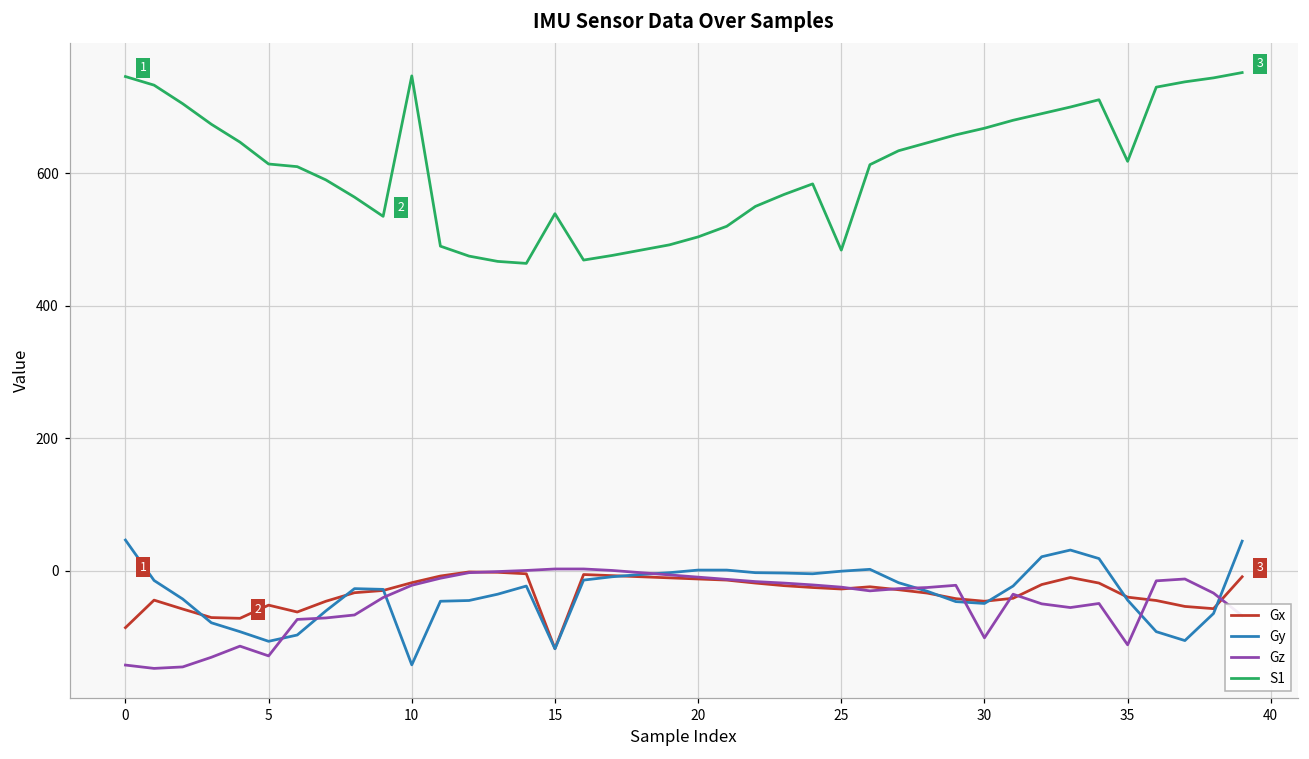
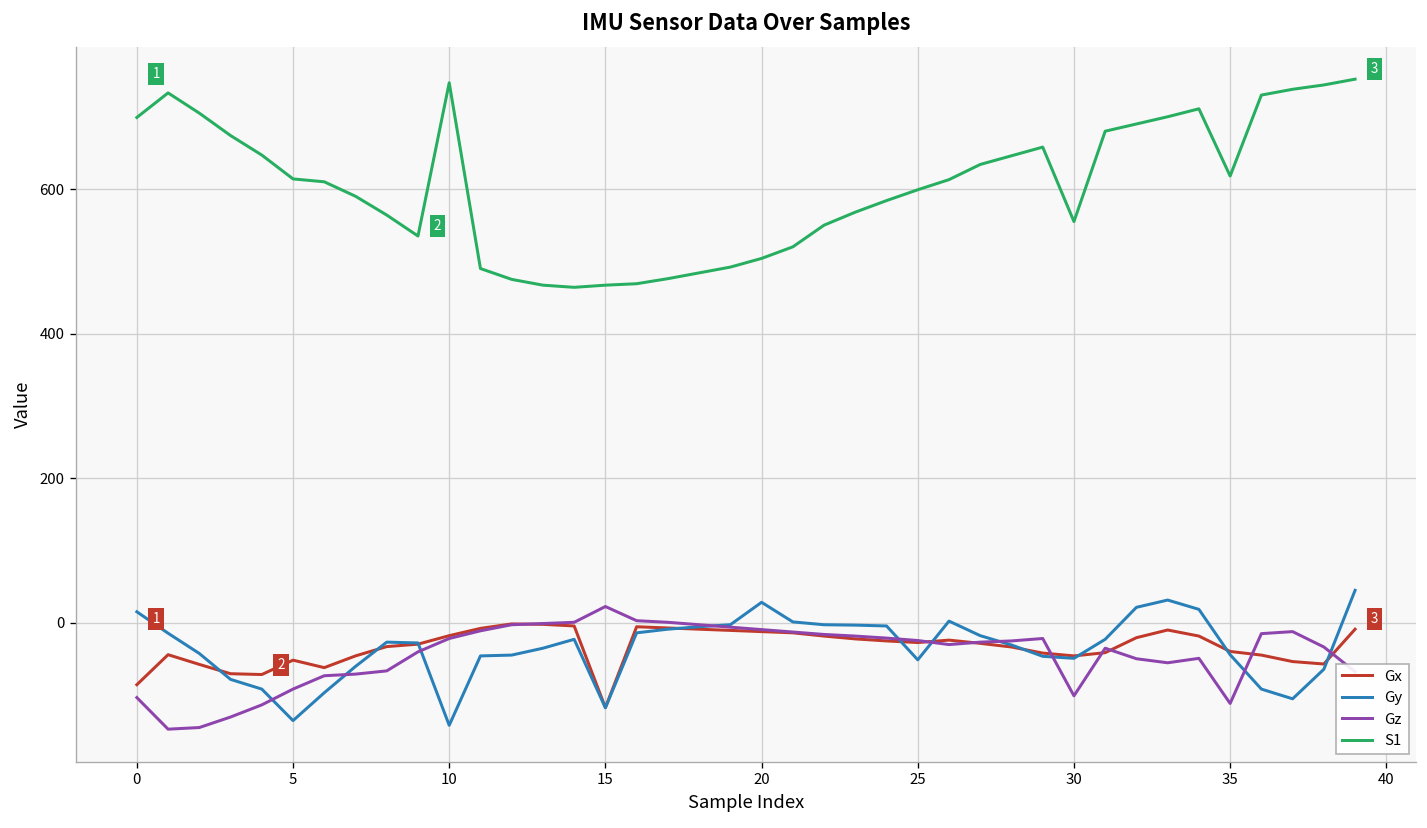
  {
    "Gx": {
      "0": -90,
      "35": -40
    },
    "Gy": {
-     "0": 50,
-     "5": -110,
+     "0": 20,
+     "5": -140,
      "10": -140,
-     "20": 0,
-     "25": 0,
+     "20": 30,
+     "25": -50,
      "35": -40
    },
    "Gz": {
-     "0": -140,
-     "5": -130,
-     "15": 0,
+     "0": -100,
+     "5": -90,
+     "15": 20,
      "30": -100,
      "35": -110
    },
    "S1": {
-     "0": 750,
+     "0": 700,
      "5": 610,
      "10": 750,
-     "15": 540,
+     "15": 470,
      "20": 500,
-     "25": 480,
-     "30": 670,
+     "25": 600,
+     "30": 560,
      "35": 620
    }
  }
